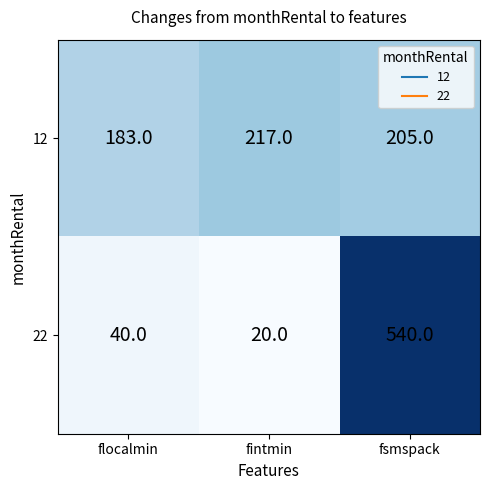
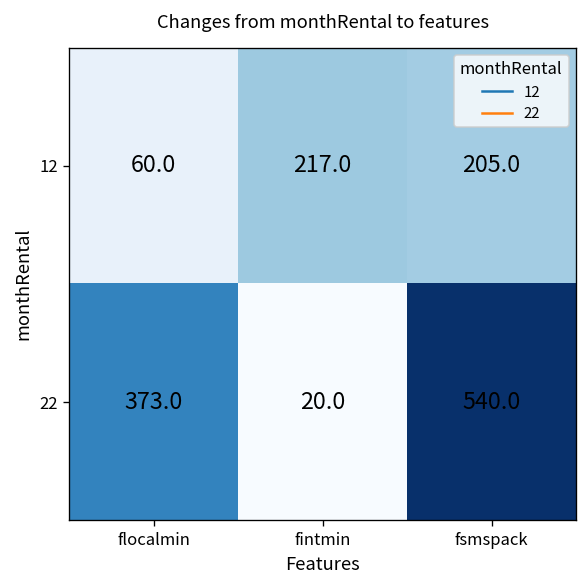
  {
    "12": {
-     "flocalmin": 183.0,
+     "flocalmin": 60.0,
      "fintmin": 217.0,
      "fsmspack": 205.0
    },
    "22": {
-     "flocalmin": 40.0,
+     "flocalmin": 373.0,
      "fintmin": 20.0,
      "fsmspack": 540.0
    }
  }
